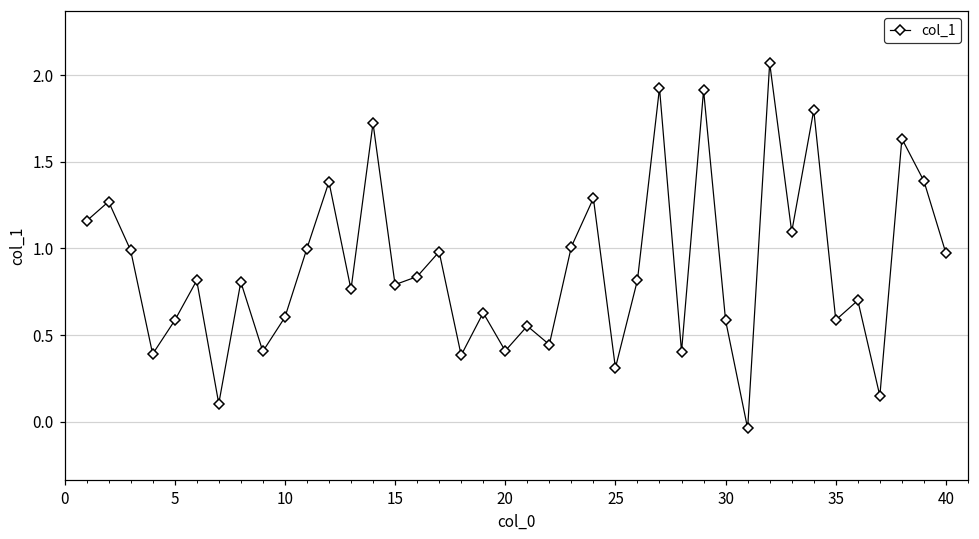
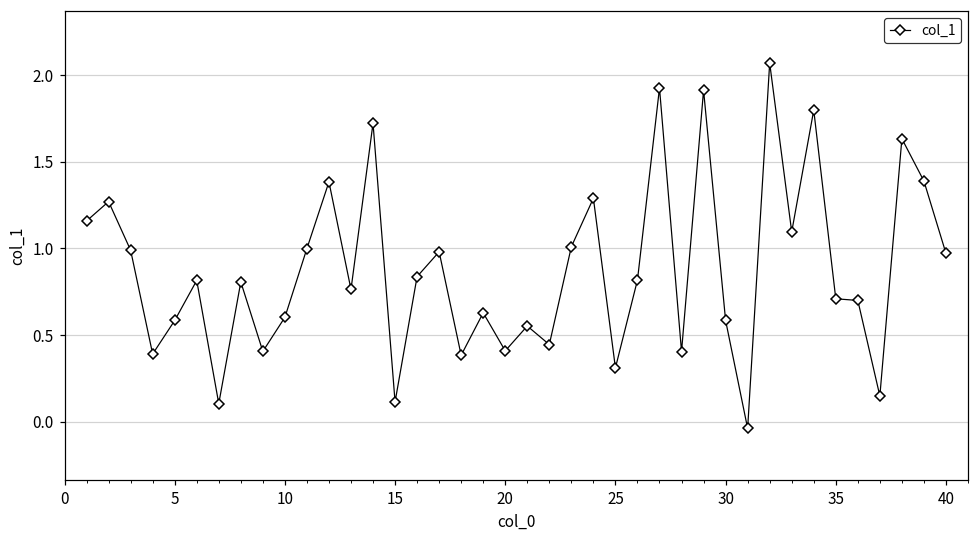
  {
    "5": 0.58,
    "10": 0.60,
-   "15": 0.79,
+   "15": 0.11,
    "20": 0.41,
    "25": 0.31,
    "30": 0.58,
-   "35": 0.59,
+   "35": 0.71,
    "40": 0.97
  }
